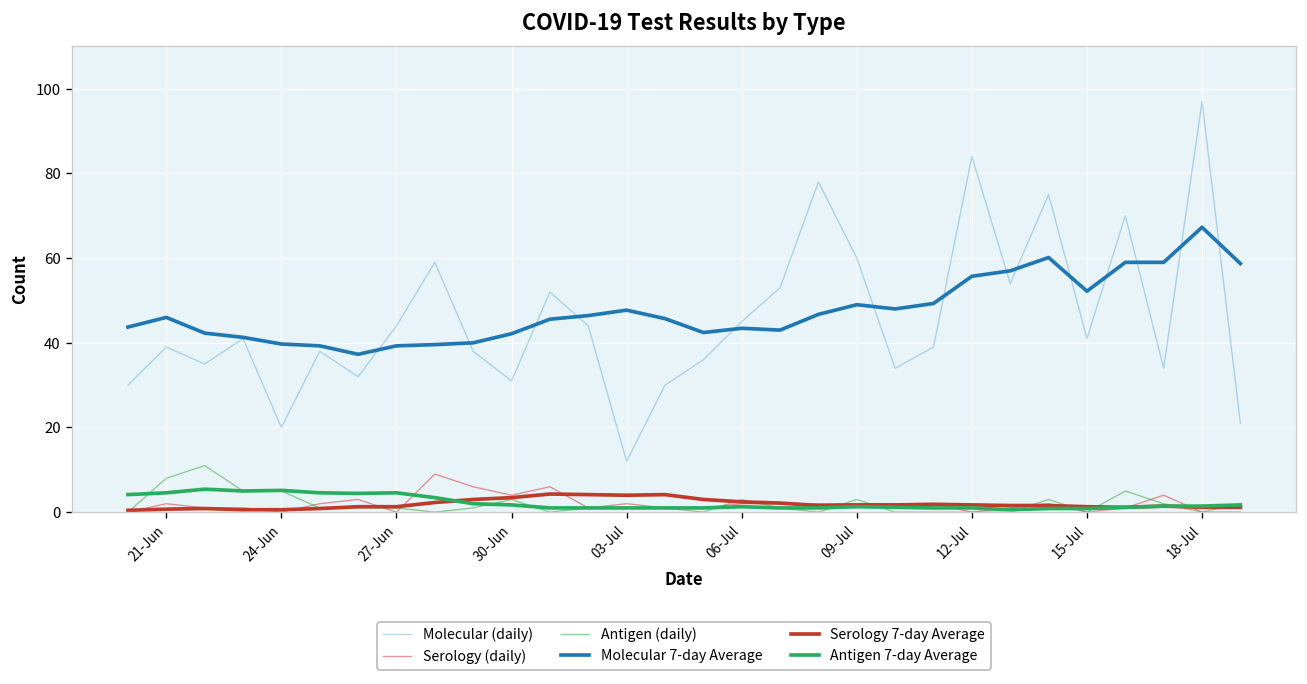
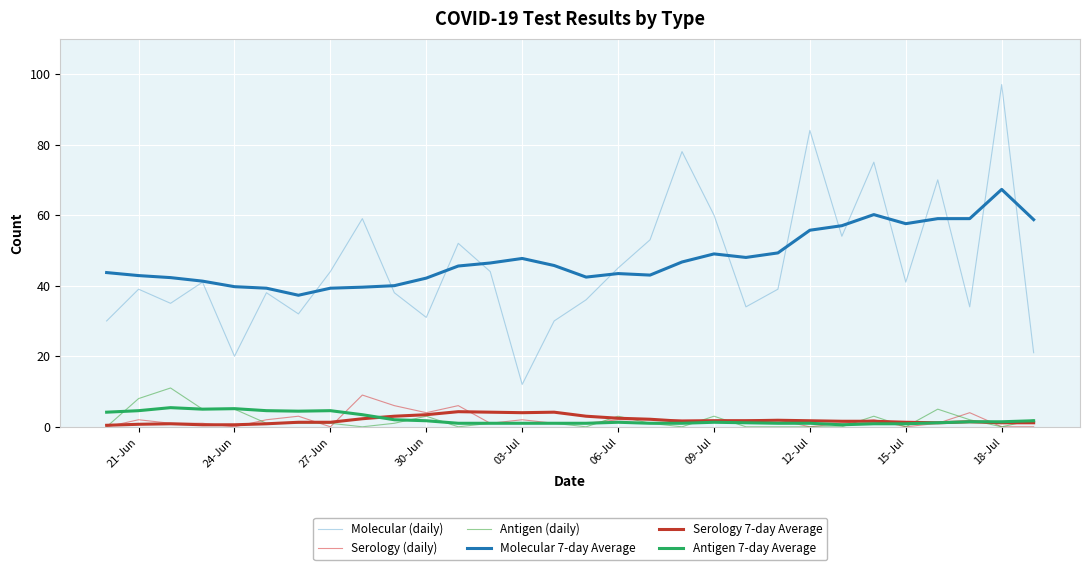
  {
    "Molecular (daily)": {
      "21-Jun": 39,
      "24-Jun": 20,
      "27-Jun": 44,
      "30-Jun": 31,
      "03-Jul": 12,
      "06-Jul": 45,
      "09-Jul": 60,
      "12-Jul": 84,
      "15-Jul": 41,
      "18-Jul": 97
    },
    "Molecular 7-day Average": {
-     "21-Jun": 46,
+     "21-Jun": 43,
      "24-Jun": 40,
      "27-Jun": 39,
      "30-Jun": 42,
      "03-Jul": 48,
      "06-Jul": 43,
      "09-Jul": 49,
      "12-Jul": 56,
-     "15-Jul": 52,
+     "15-Jul": 58,
      "18-Jul": 67
    }
  }
